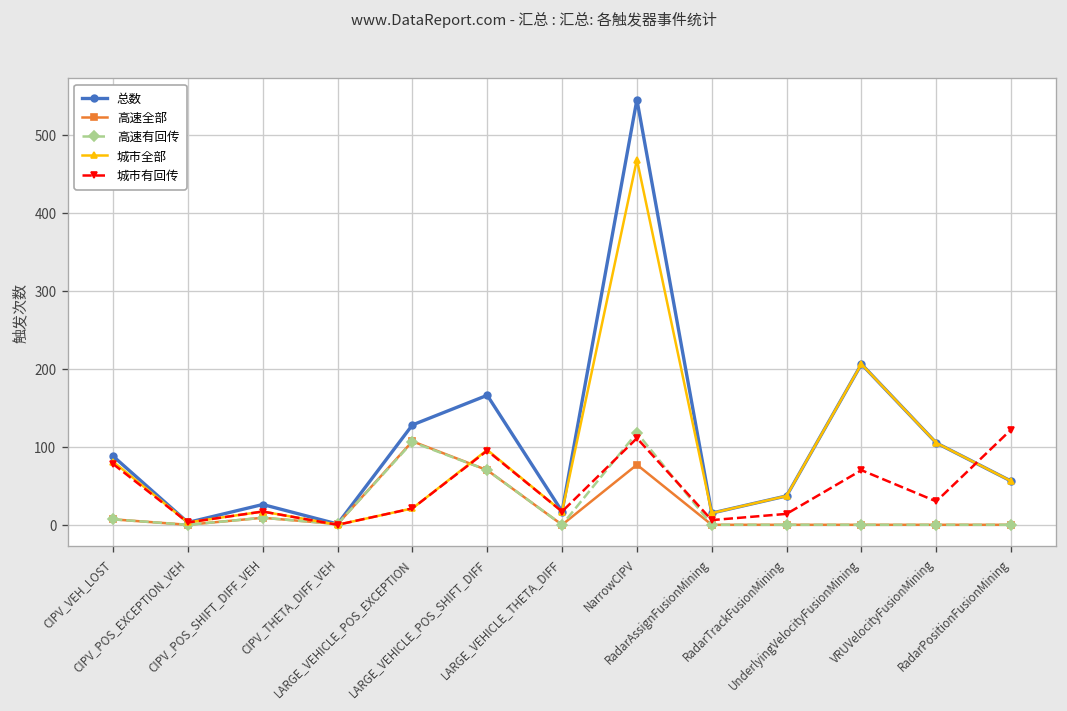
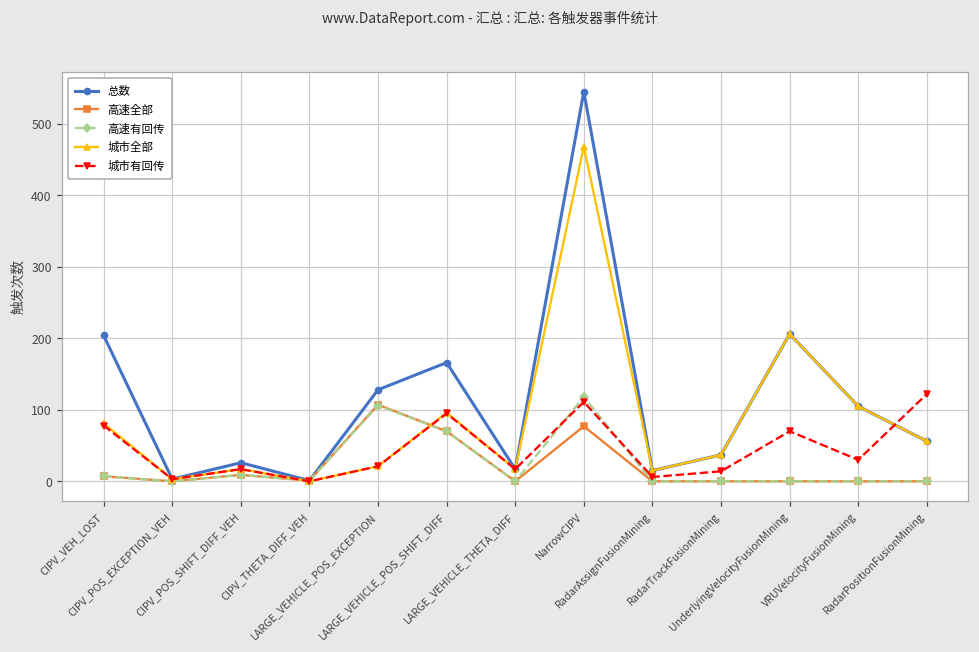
  {
    "总数": {
-     "CIPV_VEH_LOST": 90,
+     "CIPV_VEH_LOST": 200,
      "CIPV_POS_SHIFT_DIFF_VEH": 30,
      "LARGE_VEHICLE_POS_EXCEPTION": 130,
      "LARGE_VEHICLE_POS_SHIFT_DIFF": 170,
      "NarrowCIPV": 550
    },
    "高速全部": {
      "NarrowCIPV": 80
    },
    "高速有回传": {
      "NarrowCIPV": 120
    },
    "城市全部": {
      "NarrowCIPV": 470
    },
    "城市有回传": {
      "NarrowCIPV": 110,
      "RadarAssignFusionMining": 10,
      "RadarTrackFusionMining": 10,
      "UnderlyingVelocityFusionMining": 70,
      "VRUVelocityFusionMining": 30,
      "RadarPositionFusionMining": 120
    }
  }
